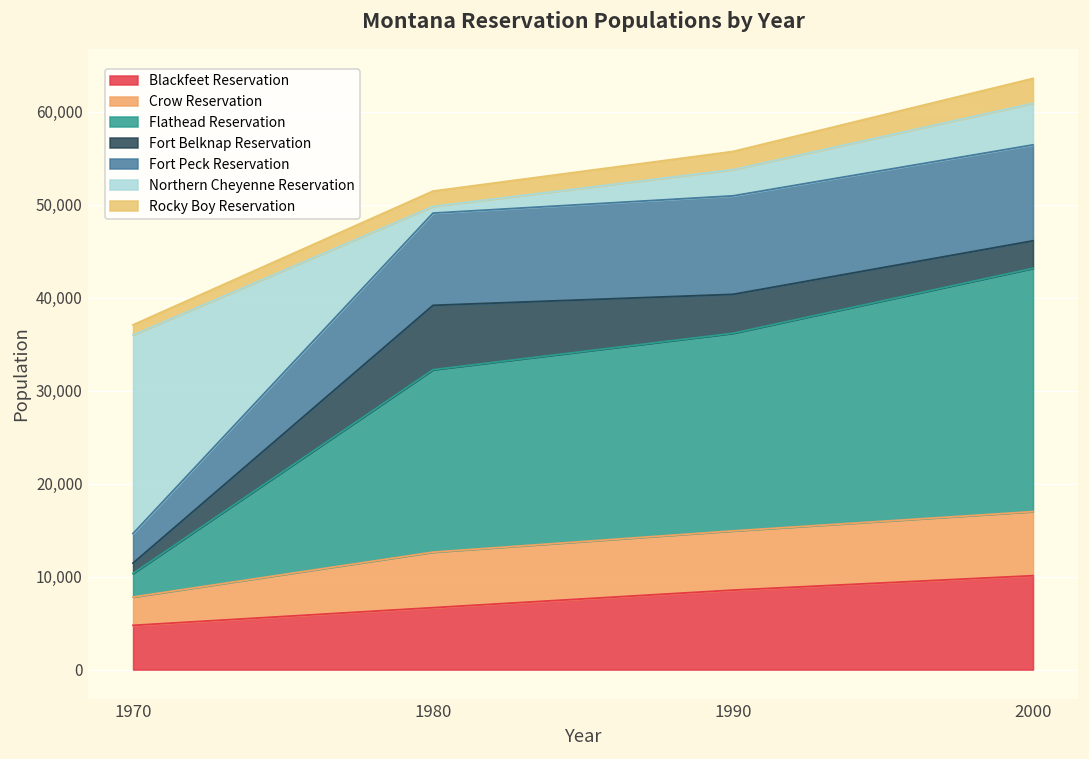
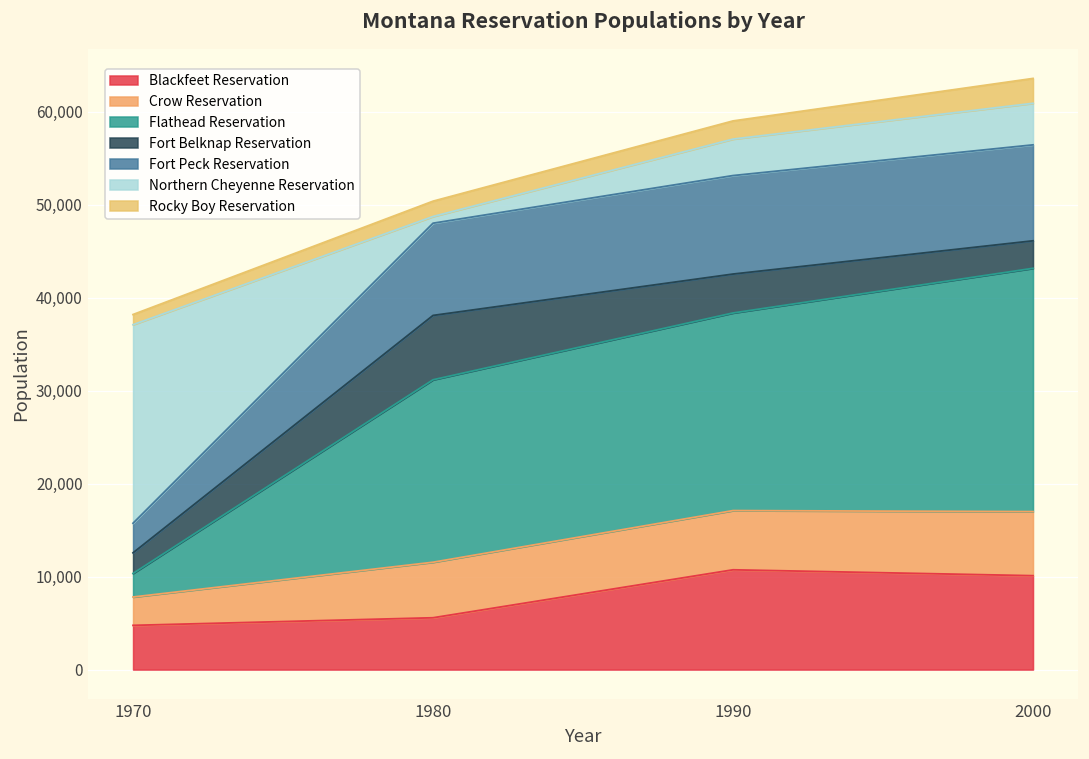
  {
    "Blackfeet Reservation": {
      "1970": "5,000",
-     "1980": "7,000",
-     "1990": "9,000",
+     "1980": "6,000",
+     "1990": "11,000",
      "2000": "10,000"
    },
    "Fort Belknap Reservation": {
-     "1970": "1,000",
+     "1970": "2,000",
      "1980": "7,000",
      "1990": "4,000",
      "2000": "3,000"
    },
    "Northern Cheyenne Reservation": {
      "1970": "21,000",
      "1980": "1,000",
-     "1990": "3,000",
+     "1990": "4,000",
      "2000": "4,000"
    }
  }
